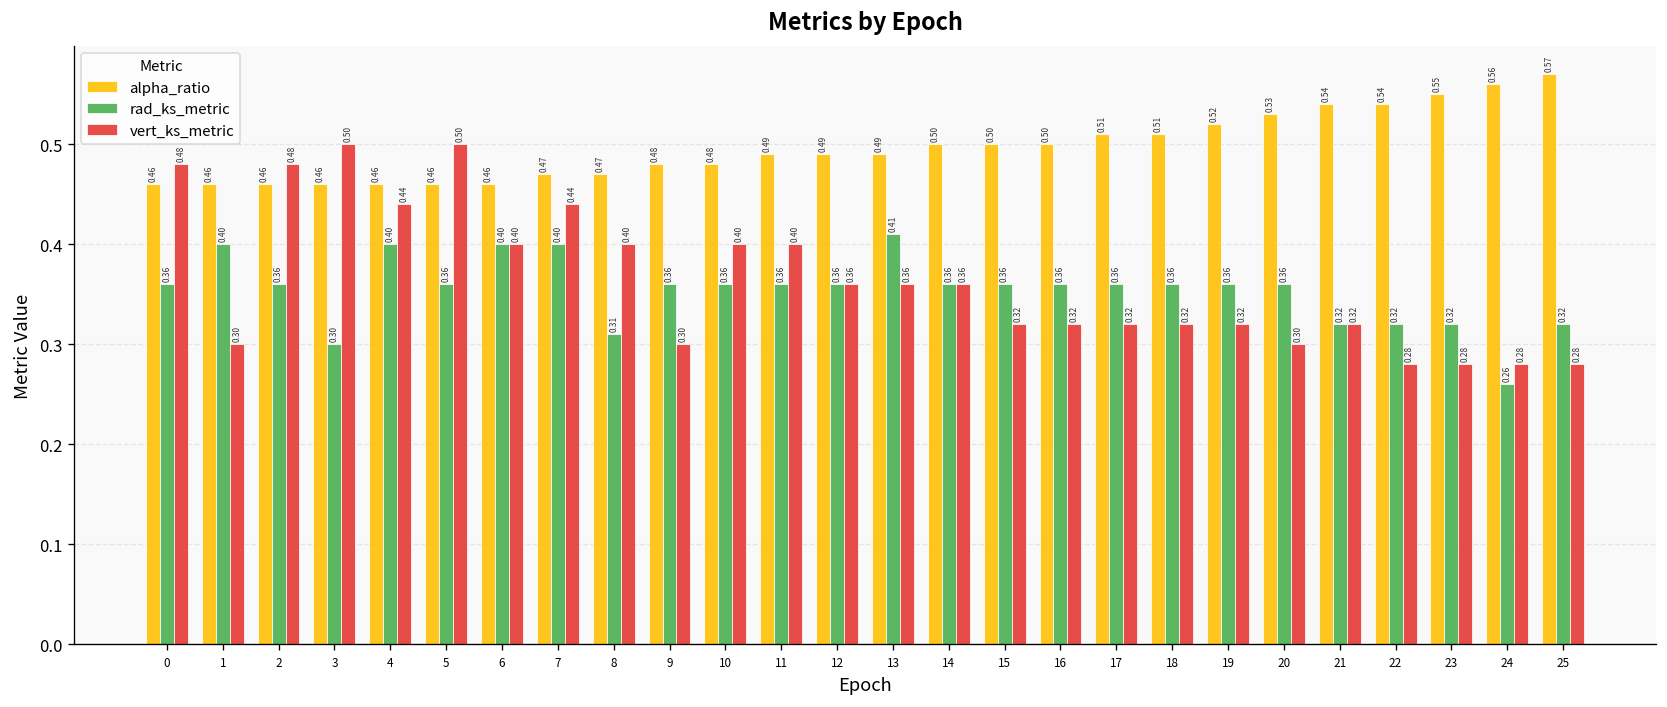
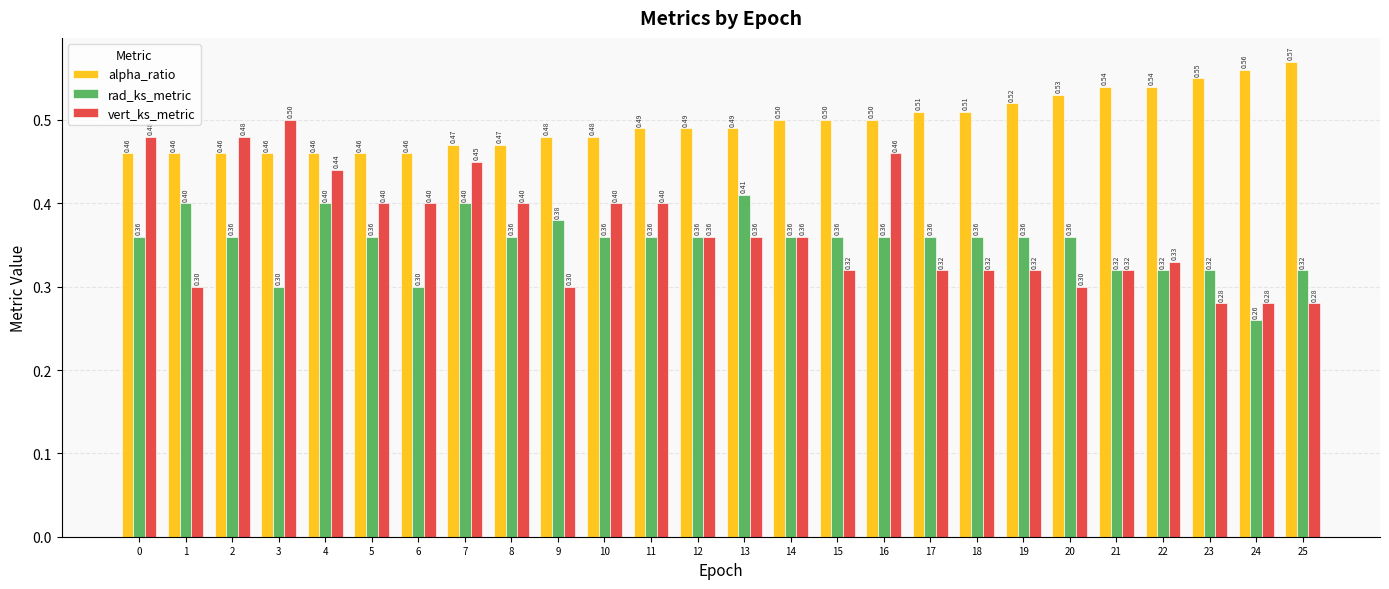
  {
    "alpha_ratio": {
      "0": 0.46,
      "1": 0.46,
      "2": 0.46,
      "3": 0.46,
      "4": 0.46,
      "5": 0.46,
      "6": 0.46,
      "7": 0.47,
      "8": 0.47,
      "9": 0.48,
      "10": 0.48,
      "11": 0.49,
      "12": 0.49,
      "13": 0.49,
      "14": 0.50,
      "15": 0.50,
      "16": 0.50,
      "17": 0.51,
      "18": 0.51,
      "19": 0.52,
      "20": 0.53,
      "21": 0.54,
      "22": 0.54,
      "23": 0.55,
      "24": 0.56,
      "25": 0.57
    },
    "rad_ks_metric": {
      "0": 0.36,
      "1": 0.40,
      "2": 0.36,
      "3": 0.30,
      "4": 0.40,
      "5": 0.36,
-     "6": 0.40,
+     "6": 0.30,
      "7": 0.40,
-     "8": 0.31,
-     "9": 0.36,
+     "8": 0.36,
+     "9": 0.38,
      "10": 0.36,
      "11": 0.36,
      "12": 0.36,
      "13": 0.41,
      "14": 0.36,
      "15": 0.36,
      "16": 0.36,
      "17": 0.36,
      "18": 0.36,
      "19": 0.36,
      "20": 0.36,
      "21": 0.32,
      "22": 0.32,
      "23": 0.32,
      "24": 0.26,
      "25": 0.32
    },
    "vert_ks_metric": {
      "1": 0.30,
      "2": 0.48,
      "3": 0.50,
      "4": 0.44,
-     "5": 0.50,
+     "5": 0.40,
      "6": 0.40,
-     "7": 0.44,
+     "7": 0.45,
      "8": 0.40,
      "9": 0.30,
      "10": 0.40,
      "11": 0.40,
      "12": 0.36,
      "13": 0.36,
      "14": 0.36,
      "15": 0.32,
-     "16": 0.32,
+     "16": 0.46,
      "17": 0.32,
      "18": 0.32,
      "19": 0.32,
      "20": 0.30,
      "21": 0.32,
-     "22": 0.28,
+     "22": 0.33,
      "23": 0.28,
      "24": 0.28,
      "25": 0.28
    }
  }
